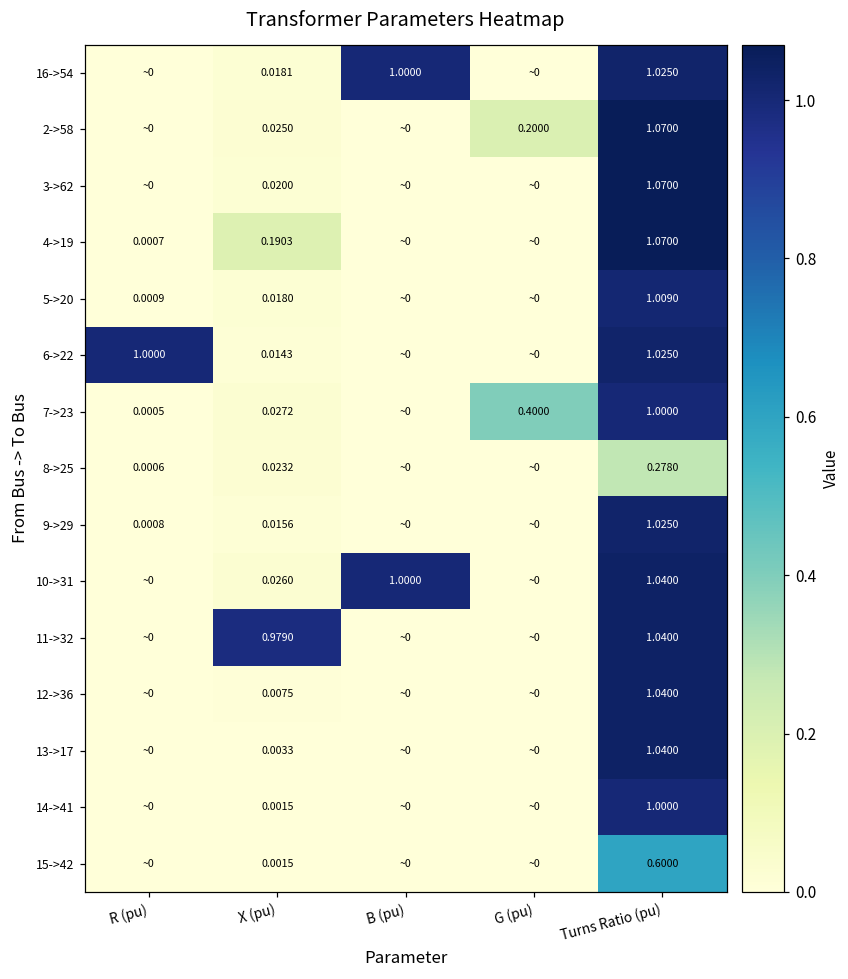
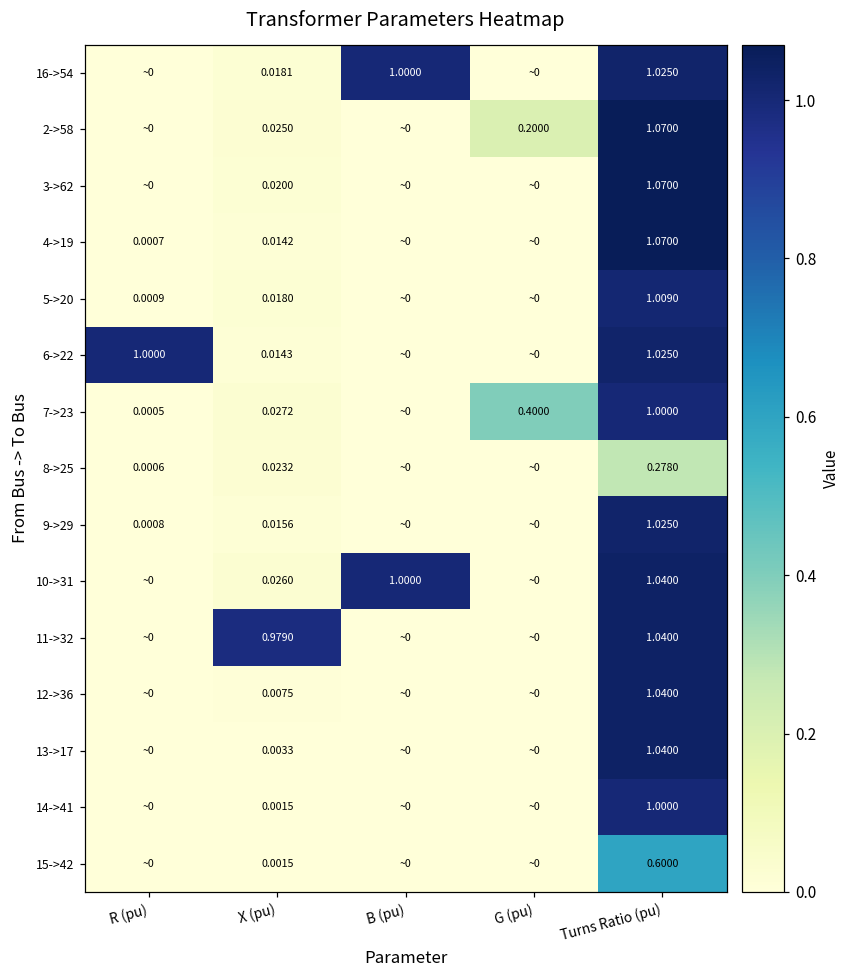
  {
    "16->54": {
      "R (pu)": 0,
      "X (pu)": 0.0181,
      "B (pu)": 1.0000,
      "G (pu)": 0,
      "Turns Ratio (pu)": 1.0250
    },
    "2->58": {
      "R (pu)": 0,
      "X (pu)": 0.0250,
      "B (pu)": 0,
      "G (pu)": 0.2000,
      "Turns Ratio (pu)": 1.0700
    },
    "3->62": {
      "R (pu)": 0,
      "X (pu)": 0.0200,
      "B (pu)": 0,
      "G (pu)": 0,
      "Turns Ratio (pu)": 1.0700
    },
    "4->19": {
      "R (pu)": 0.0007,
-     "X (pu)": 0.1903,
+     "X (pu)": 0.0142,
      "B (pu)": 0,
      "G (pu)": 0,
      "Turns Ratio (pu)": 1.0700
    },
    "5->20": {
      "R (pu)": 0.0009,
      "X (pu)": 0.0180,
      "B (pu)": 0,
      "G (pu)": 0,
      "Turns Ratio (pu)": 1.0090
    },
    "6->22": {
      "R (pu)": 1.0000,
      "X (pu)": 0.0143,
      "B (pu)": 0,
      "G (pu)": 0,
      "Turns Ratio (pu)": 1.0250
    },
    "7->23": {
      "R (pu)": 0.0005,
      "X (pu)": 0.0272,
      "B (pu)": 0,
      "G (pu)": 0.4000,
      "Turns Ratio (pu)": 1.0000
    },
    "8->25": {
      "R (pu)": 0.0006,
      "X (pu)": 0.0232,
      "B (pu)": 0,
      "G (pu)": 0,
      "Turns Ratio (pu)": 0.2780
    },
    "9->29": {
      "R (pu)": 0.0008,
      "X (pu)": 0.0156,
      "B (pu)": 0,
      "G (pu)": 0,
      "Turns Ratio (pu)": 1.0250
    },
    "10->31": {
      "R (pu)": 0,
      "X (pu)": 0.0260,
      "B (pu)": 1.0000,
      "G (pu)": 0,
      "Turns Ratio (pu)": 1.0400
    },
    "11->32": {
      "R (pu)": 0,
      "X (pu)": 0.9790,
      "B (pu)": 0,
      "G (pu)": 0,
      "Turns Ratio (pu)": 1.0400
    },
    "12->36": {
      "R (pu)": 0,
      "X (pu)": 0.0075,
      "B (pu)": 0,
      "G (pu)": 0,
      "Turns Ratio (pu)": 1.0400
    },
    "13->17": {
      "R (pu)": 0,
      "X (pu)": 0.0033,
      "B (pu)": 0,
      "G (pu)": 0,
      "Turns Ratio (pu)": 1.0400
    },
    "14->41": {
      "R (pu)": 0,
      "X (pu)": 0.0015,
      "B (pu)": 0,
      "G (pu)": 0,
      "Turns Ratio (pu)": 1.0000
    },
    "15->42": {
      "R (pu)": 0,
      "X (pu)": 0.0015,
      "B (pu)": 0,
      "G (pu)": 0,
      "Turns Ratio (pu)": 0.6000
    }
  }
